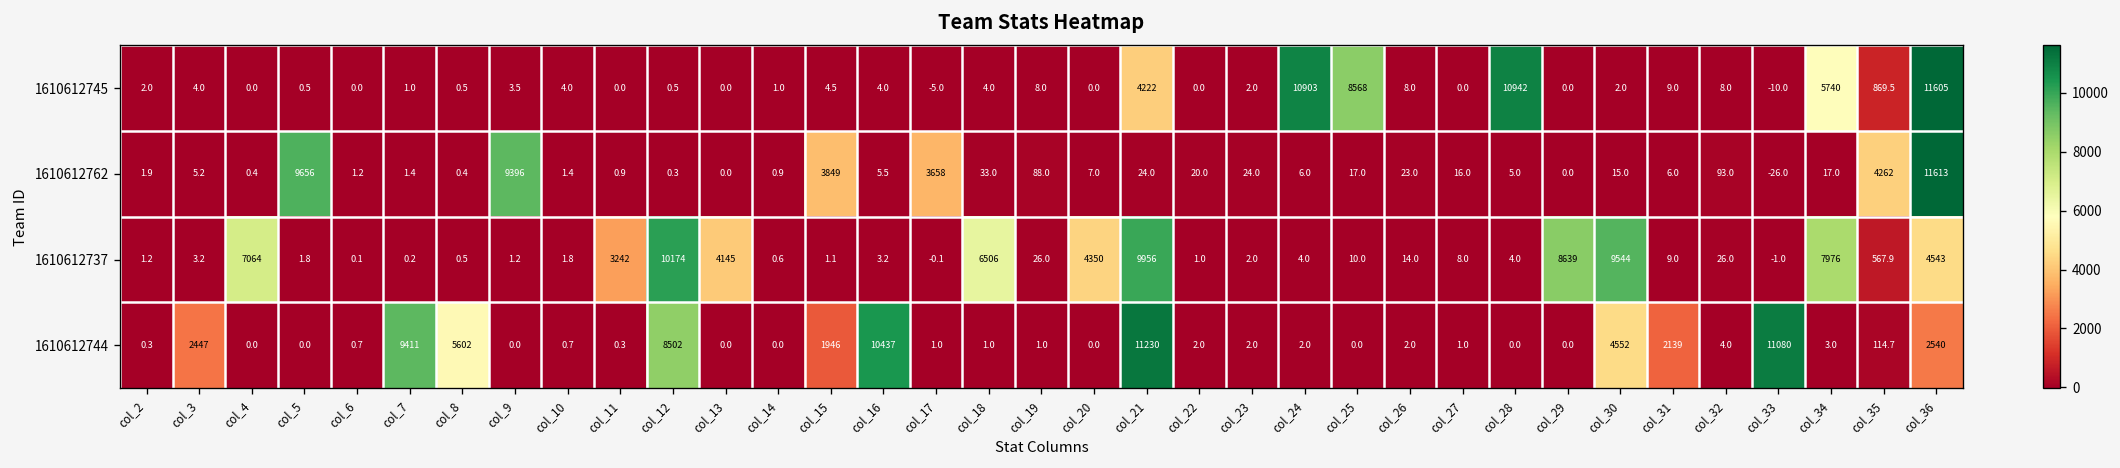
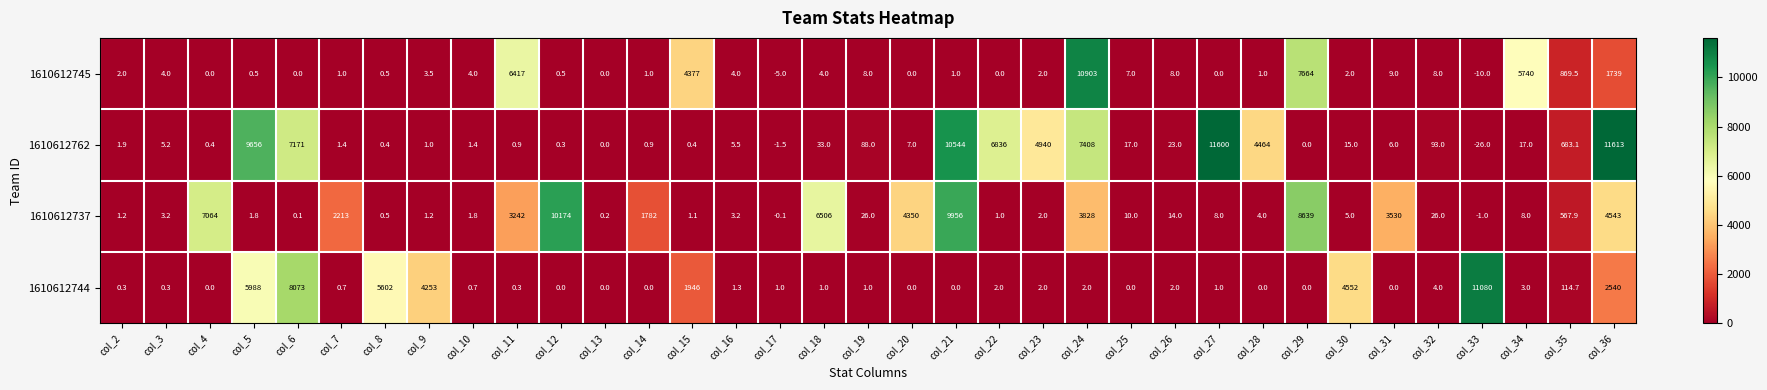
  {
    "1610612745": {
      "col_2": 2.0,
      "col_3": 4.0,
      "col_4": 0.0,
      "col_5": 0.5,
      "col_6": 0.0,
      "col_7": 1.0,
      "col_8": 0.5,
      "col_9": 3.5,
      "col_10": 4.0,
-     "col_11": 0.0,
+     "col_11": 6417,
      "col_12": 0.5,
      "col_13": 0.0,
      "col_14": 1.0,
-     "col_15": 4.5,
+     "col_15": 4377,
      "col_16": 4.0,
      "col_17": -5.0,
      "col_18": 4.0,
      "col_19": 8.0,
      "col_20": 0.0,
-     "col_21": 4222,
+     "col_21": 1.0,
      "col_22": 0.0,
      "col_23": 2.0,
      "col_24": 10903,
-     "col_25": 8568,
+     "col_25": 7.0,
      "col_26": 8.0,
      "col_27": 0.0,
-     "col_28": 10942,
-     "col_29": 0.0,
+     "col_28": 1.0,
+     "col_29": 7664,
      "col_30": 2.0,
      "col_31": 9.0,
      "col_32": 8.0,
      "col_33": -10.0,
      "col_34": 5740,
      "col_35": 869.5,
-     "col_36": 11605
+     "col_36": 1739
    },
    "1610612762": {
      "col_2": 1.9,
      "col_3": 5.2,
      "col_4": 0.4,
      "col_5": 9656,
-     "col_6": 1.2,
+     "col_6": 7171,
      "col_7": 1.4,
      "col_8": 0.4,
-     "col_9": 9396,
+     "col_9": 1.0,
      "col_10": 1.4,
      "col_11": 0.9,
      "col_12": 0.3,
      "col_13": 0.0,
      "col_14": 0.9,
-     "col_15": 3849,
+     "col_15": 0.4,
      "col_16": 5.5,
-     "col_17": 3658,
+     "col_17": -1.5,
      "col_18": 33.0,
      "col_19": 88.0,
      "col_20": 7.0,
-     "col_21": 24.0,
-     "col_22": 20.0,
-     "col_23": 24.0,
-     "col_24": 6.0,
+     "col_21": 10544,
+     "col_22": 6836,
+     "col_23": 4940,
+     "col_24": 7408,
      "col_25": 17.0,
      "col_26": 23.0,
-     "col_27": 16.0,
-     "col_28": 5.0,
+     "col_27": 11600,
+     "col_28": 4464,
      "col_29": 0.0,
      "col_30": 15.0,
      "col_31": 6.0,
      "col_32": 93.0,
      "col_33": -26.0,
      "col_34": 17.0,
-     "col_35": 4262,
+     "col_35": 683.1,
      "col_36": 11613
    },
    "1610612737": {
      "col_2": 1.2,
      "col_3": 3.2,
      "col_4": 7064,
      "col_5": 1.8,
      "col_6": 0.1,
-     "col_7": 0.2,
+     "col_7": 2213,
      "col_8": 0.5,
      "col_9": 1.2,
      "col_10": 1.8,
      "col_11": 3242,
      "col_12": 10174,
-     "col_13": 4145,
-     "col_14": 0.6,
+     "col_13": 0.2,
+     "col_14": 1782,
      "col_15": 1.1,
      "col_16": 3.2,
      "col_17": -0.1,
      "col_18": 6506,
      "col_19": 26.0,
      "col_20": 4350,
      "col_21": 9956,
      "col_22": 1.0,
      "col_23": 2.0,
-     "col_24": 4.0,
+     "col_24": 3828,
      "col_25": 10.0,
      "col_26": 14.0,
      "col_27": 8.0,
      "col_28": 4.0,
      "col_29": 8639,
-     "col_30": 9544,
-     "col_31": 9.0,
+     "col_30": 5.0,
+     "col_31": 3530,
      "col_32": 26.0,
      "col_33": -1.0,
-     "col_34": 7976,
+     "col_34": 8.0,
      "col_35": 567.9,
      "col_36": 4543
    },
    "1610612744": {
      "col_2": 0.3,
-     "col_3": 2447,
+     "col_3": 0.3,
      "col_4": 0.0,
-     "col_5": 0.0,
-     "col_6": 0.7,
-     "col_7": 9411,
+     "col_5": 5988,
+     "col_6": 8073,
+     "col_7": 0.7,
      "col_8": 5602,
-     "col_9": 0.0,
+     "col_9": 4253,
      "col_10": 0.7,
      "col_11": 0.3,
-     "col_12": 8502,
+     "col_12": 0.0,
      "col_13": 0.0,
      "col_14": 0.0,
      "col_15": 1946,
-     "col_16": 10437,
+     "col_16": 1.3,
      "col_17": 1.0,
      "col_18": 1.0,
      "col_19": 1.0,
      "col_20": 0.0,
-     "col_21": 11230,
+     "col_21": 0.0,
      "col_22": 2.0,
      "col_23": 2.0,
      "col_24": 2.0,
      "col_25": 0.0,
      "col_26": 2.0,
      "col_27": 1.0,
      "col_28": 0.0,
      "col_29": 0.0,
      "col_30": 4552,
-     "col_31": 2139,
+     "col_31": 0.0,
      "col_32": 4.0,
      "col_33": 11080,
      "col_34": 3.0,
      "col_35": 114.7,
      "col_36": 2540
    }
  }
